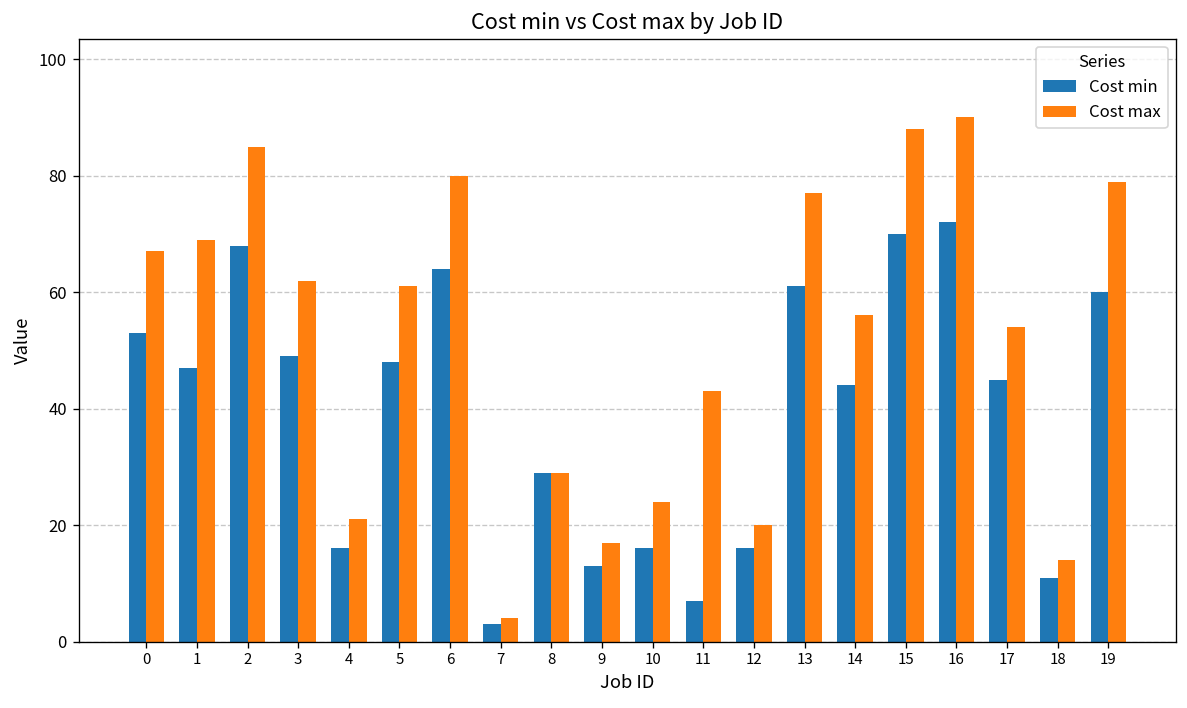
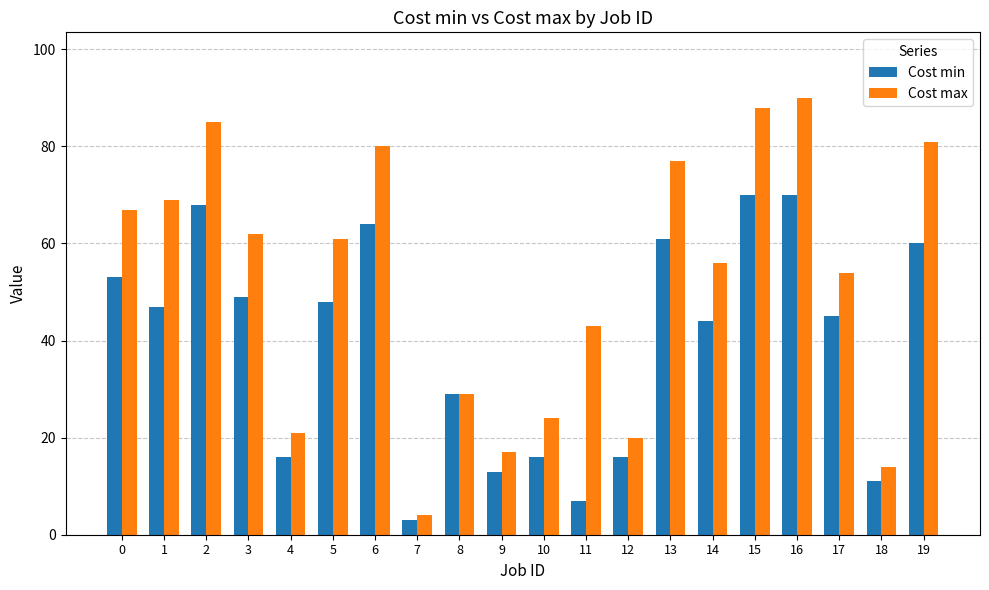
  {
    "Cost min": {
      "0": 53,
      "1": 47,
      "2": 68,
      "3": 49,
      "4": 16,
      "5": 48,
      "6": 64,
      "7": 3,
      "8": 29,
      "9": 13,
      "10": 16,
      "11": 7,
      "12": 16,
      "13": 61,
      "14": 44,
      "15": 70,
-     "16": 72,
+     "16": 70,
      "17": 45,
      "18": 11,
      "19": 60
    },
    "Cost max": {
      "0": 67,
      "1": 69,
      "2": 85,
      "3": 62,
      "4": 21,
      "5": 61,
      "6": 80,
      "7": 4,
      "8": 29,
      "9": 17,
      "10": 24,
      "11": 43,
      "12": 20,
      "13": 77,
      "14": 56,
      "15": 88,
      "16": 90,
      "17": 54,
      "18": 14,
-     "19": 79
+     "19": 81
    }
  }
